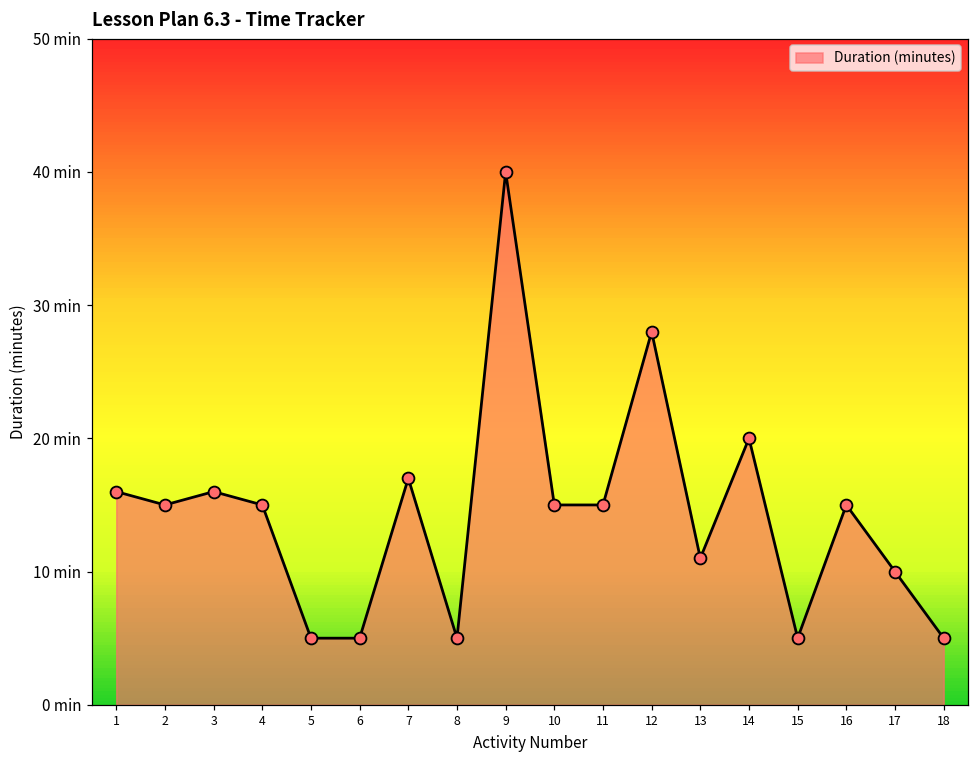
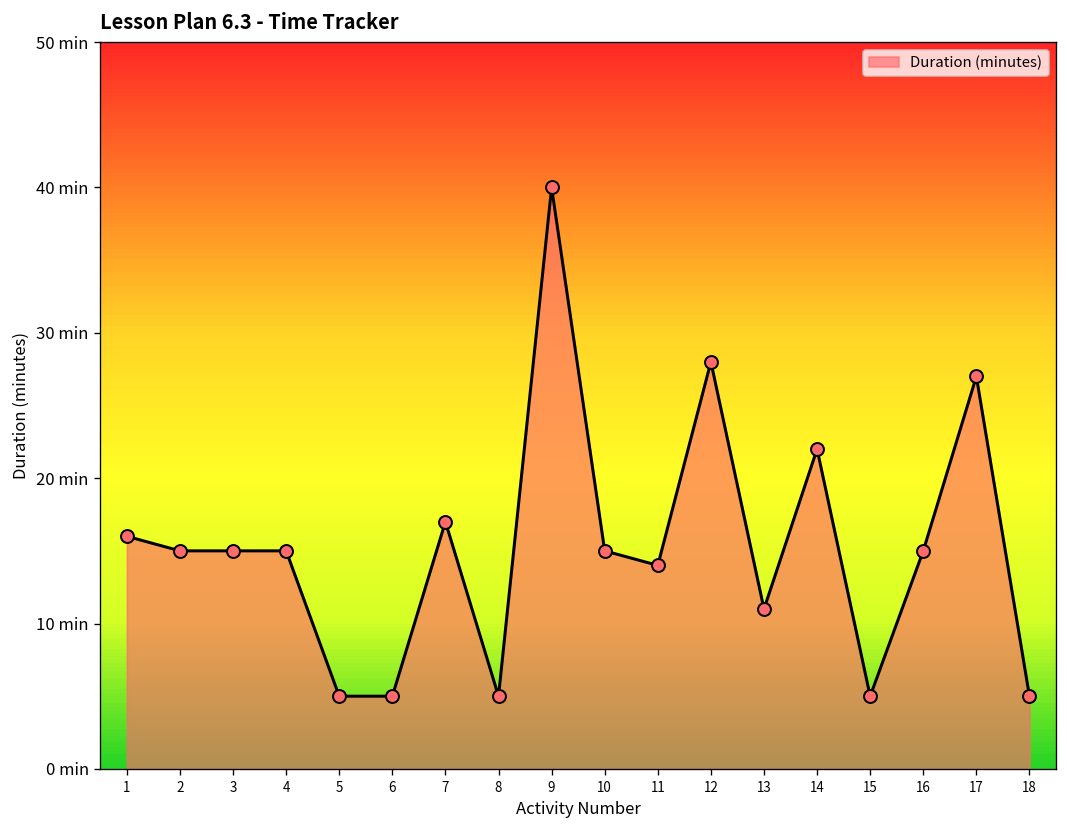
  {
    "1": "16 min",
    "2": "15 min",
-   "3": "16 min",
+   "3": "15 min",
    "4": "15 min",
    "5": "5 min",
    "6": "5 min",
    "7": "17 min",
    "8": "5 min",
    "9": "40 min",
    "10": "15 min",
-   "11": "15 min",
+   "11": "14 min",
    "12": "28 min",
    "13": "11 min",
-   "14": "20 min",
+   "14": "22 min",
    "15": "5 min",
    "16": "15 min",
-   "17": "10 min",
+   "17": "27 min",
    "18": "5 min"
  }
